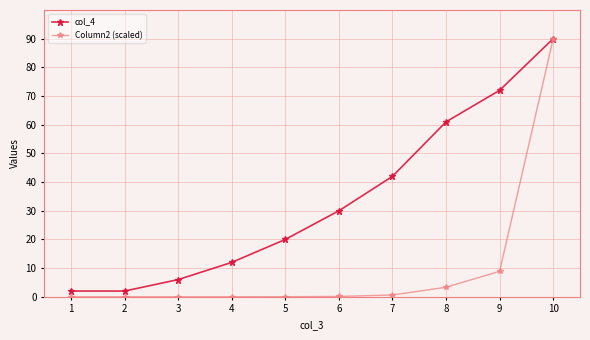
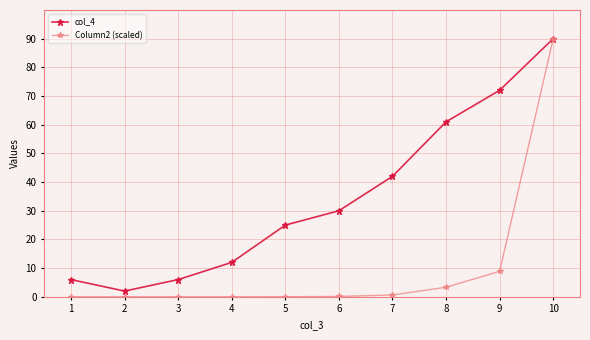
  {
    "col_4": {
-     "1": 2,
+     "1": 6,
      "2": 2,
      "3": 6,
      "4": 12,
-     "5": 20,
+     "5": 25,
      "6": 30,
      "7": 42,
      "8": 61,
      "9": 72
    },
    "Column2 (scaled)": {
      "1": 0,
      "2": 0,
      "3": 0,
      "4": 0,
      "5": 0,
      "6": 0,
      "7": 1,
      "8": 3,
      "9": 9
    }
  }
